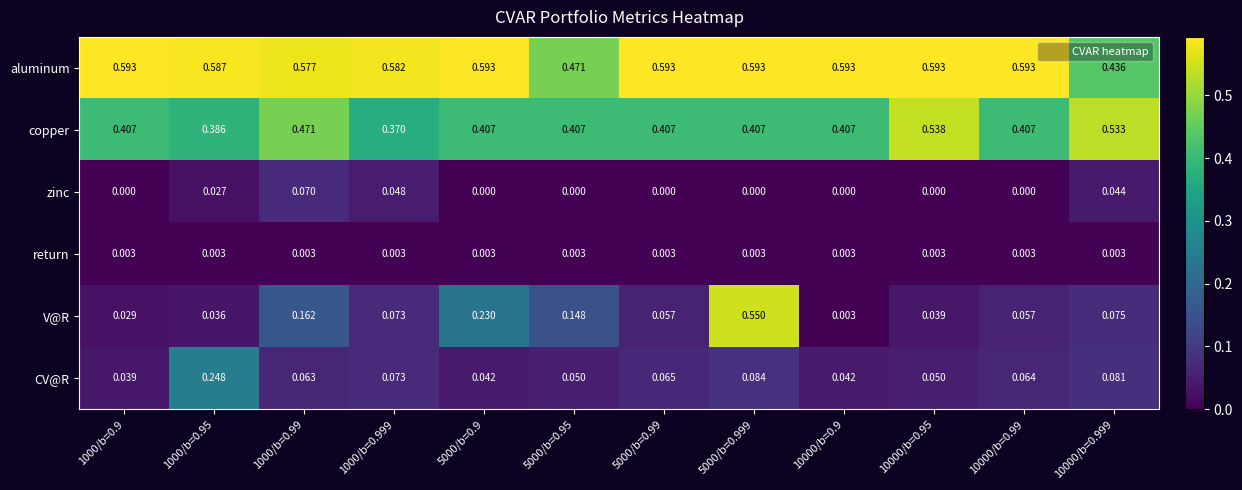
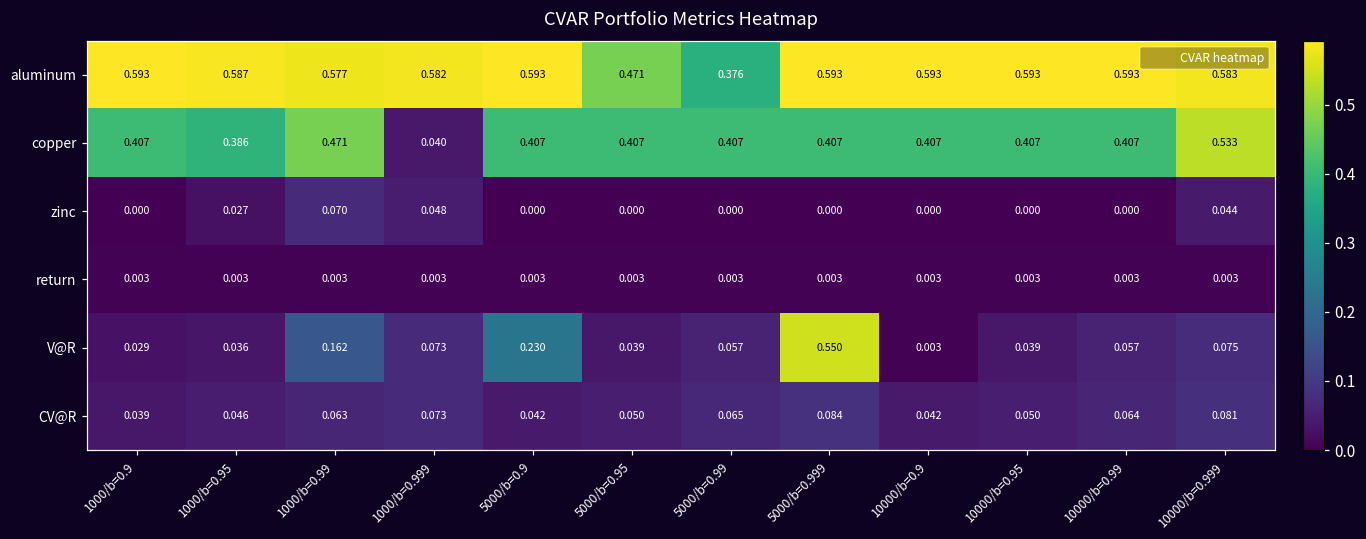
  {
    "aluminum": {
      "1000/b=0.9": 0.593,
      "1000/b=0.95": 0.587,
      "1000/b=0.99": 0.577,
      "1000/b=0.999": 0.582,
      "5000/b=0.9": 0.593,
      "5000/b=0.95": 0.471,
-     "5000/b=0.99": 0.593,
+     "5000/b=0.99": 0.376,
      "5000/b=0.999": 0.593,
      "10000/b=0.9": 0.593,
      "10000/b=0.95": 0.593,
      "10000/b=0.99": 0.593,
-     "10000/b=0.999": 0.436
+     "10000/b=0.999": 0.583
    },
    "copper": {
      "1000/b=0.9": 0.407,
      "1000/b=0.95": 0.386,
      "1000/b=0.99": 0.471,
-     "1000/b=0.999": 0.370,
+     "1000/b=0.999": 0.040,
      "5000/b=0.9": 0.407,
      "5000/b=0.95": 0.407,
      "5000/b=0.99": 0.407,
      "5000/b=0.999": 0.407,
      "10000/b=0.9": 0.407,
-     "10000/b=0.95": 0.538,
+     "10000/b=0.95": 0.407,
      "10000/b=0.99": 0.407,
      "10000/b=0.999": 0.533
    },
    "zinc": {
      "1000/b=0.9": 0.000,
      "1000/b=0.95": 0.027,
      "1000/b=0.99": 0.070,
      "1000/b=0.999": 0.048,
      "5000/b=0.9": 0.000,
      "5000/b=0.95": 0.000,
      "5000/b=0.99": 0.000,
      "5000/b=0.999": 0.000,
      "10000/b=0.9": 0.000,
      "10000/b=0.95": 0.000,
      "10000/b=0.99": 0.000,
      "10000/b=0.999": 0.044
    },
    "return": {
      "1000/b=0.9": 0.003,
      "1000/b=0.95": 0.003,
      "1000/b=0.99": 0.003,
      "1000/b=0.999": 0.003,
      "5000/b=0.9": 0.003,
      "5000/b=0.95": 0.003,
      "5000/b=0.99": 0.003,
      "5000/b=0.999": 0.003,
      "10000/b=0.9": 0.003,
      "10000/b=0.95": 0.003,
      "10000/b=0.99": 0.003,
      "10000/b=0.999": 0.003
    },
    "V@R": {
      "1000/b=0.9": 0.029,
      "1000/b=0.95": 0.036,
      "1000/b=0.99": 0.162,
      "1000/b=0.999": 0.073,
      "5000/b=0.9": 0.230,
-     "5000/b=0.95": 0.148,
+     "5000/b=0.95": 0.039,
      "5000/b=0.99": 0.057,
      "5000/b=0.999": 0.550,
      "10000/b=0.9": 0.003,
      "10000/b=0.95": 0.039,
      "10000/b=0.99": 0.057,
      "10000/b=0.999": 0.075
    },
    "CV@R": {
      "1000/b=0.9": 0.039,
-     "1000/b=0.95": 0.248,
+     "1000/b=0.95": 0.046,
      "1000/b=0.99": 0.063,
      "1000/b=0.999": 0.073,
      "5000/b=0.9": 0.042,
      "5000/b=0.95": 0.050,
      "5000/b=0.99": 0.065,
      "5000/b=0.999": 0.084,
      "10000/b=0.9": 0.042,
      "10000/b=0.95": 0.050,
      "10000/b=0.99": 0.064,
      "10000/b=0.999": 0.081
    }
  }
